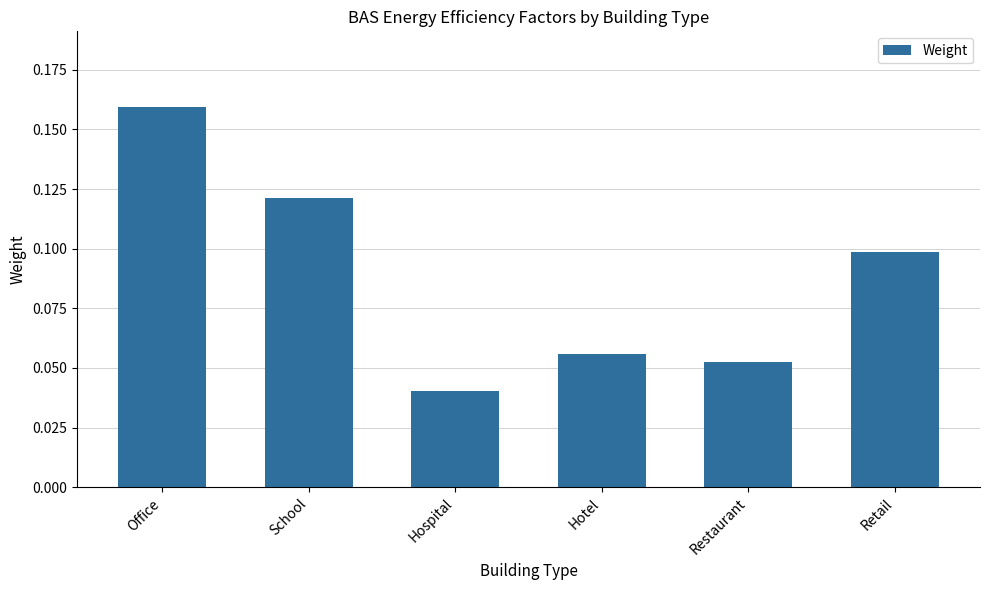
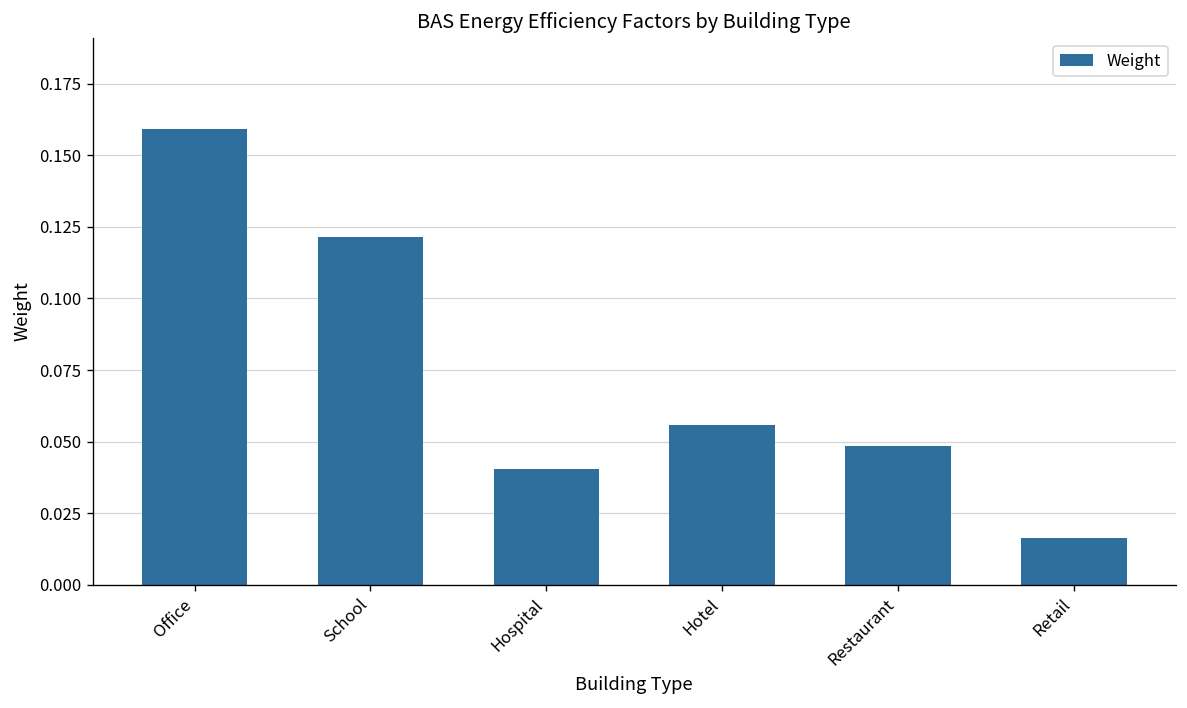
  {
    "Office": 0.159,
    "School": 0.121,
    "Hospital": 0.041,
    "Hotel": 0.056,
-   "Restaurant": 0.052,
-   "Retail": 0.099
+   "Restaurant": 0.048,
+   "Retail": 0.016
  }
